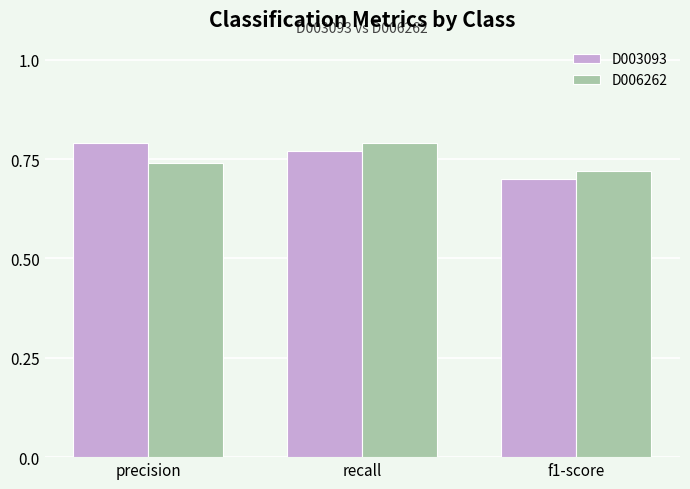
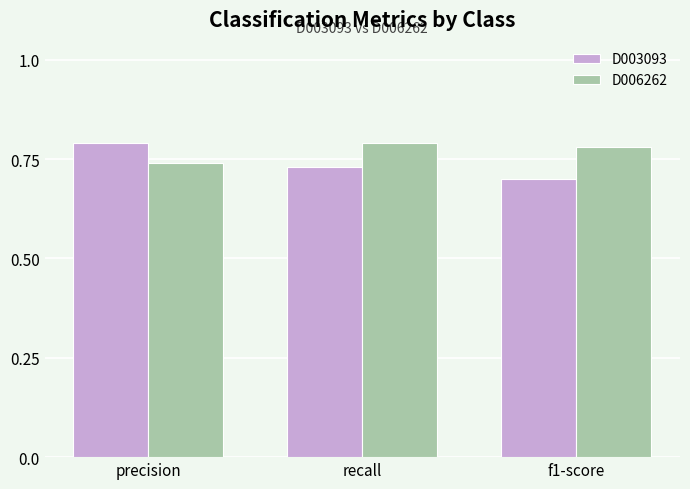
  {
    "D003093": {
      "precision": 0.79,
-     "recall": 0.77,
+     "recall": 0.73,
      "f1-score": 0.70
    },
    "D006262": {
      "precision": 0.74,
      "recall": 0.79,
-     "f1-score": 0.72
+     "f1-score": 0.78
    }
  }
